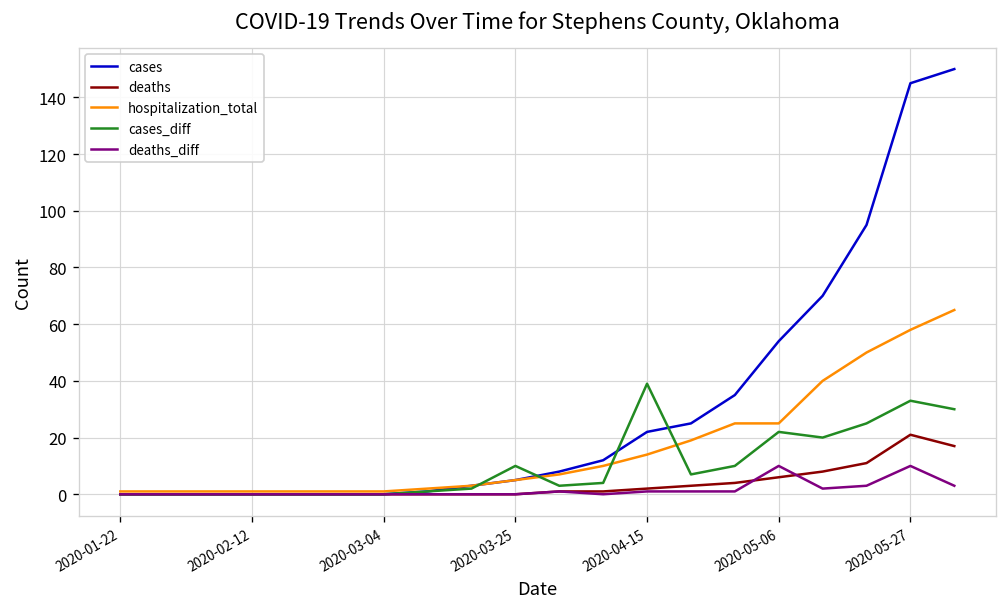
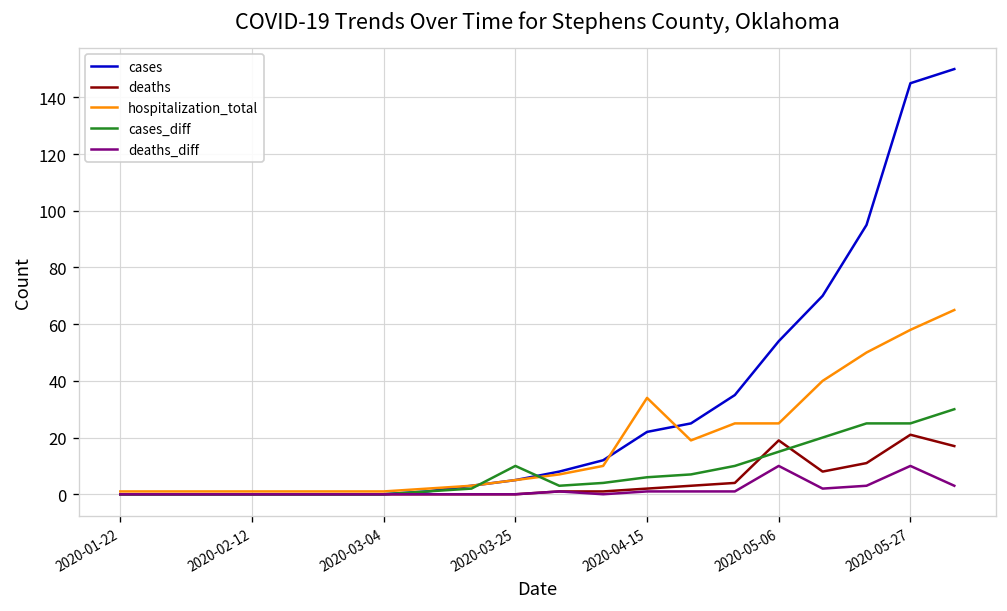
  {
    "cases": {
      "2020-04-15": 22,
      "2020-05-06": 54,
      "2020-05-27": 145
    },
    "deaths": {
-     "2020-05-06": 6,
+     "2020-05-06": 19,
      "2020-05-27": 21
    },
    "hospitalization_total": {
-     "2020-04-15": 14,
+     "2020-04-15": 34,
      "2020-05-06": 25,
      "2020-05-27": 58
    },
    "cases_diff": {
      "2020-03-25": 10,
-     "2020-04-15": 39,
-     "2020-05-06": 22,
-     "2020-05-27": 33
+     "2020-04-15": 6,
+     "2020-05-06": 15,
+     "2020-05-27": 25
    },
    "deaths_diff": {
      "2020-05-06": 10,
      "2020-05-27": 10
    }
  }
